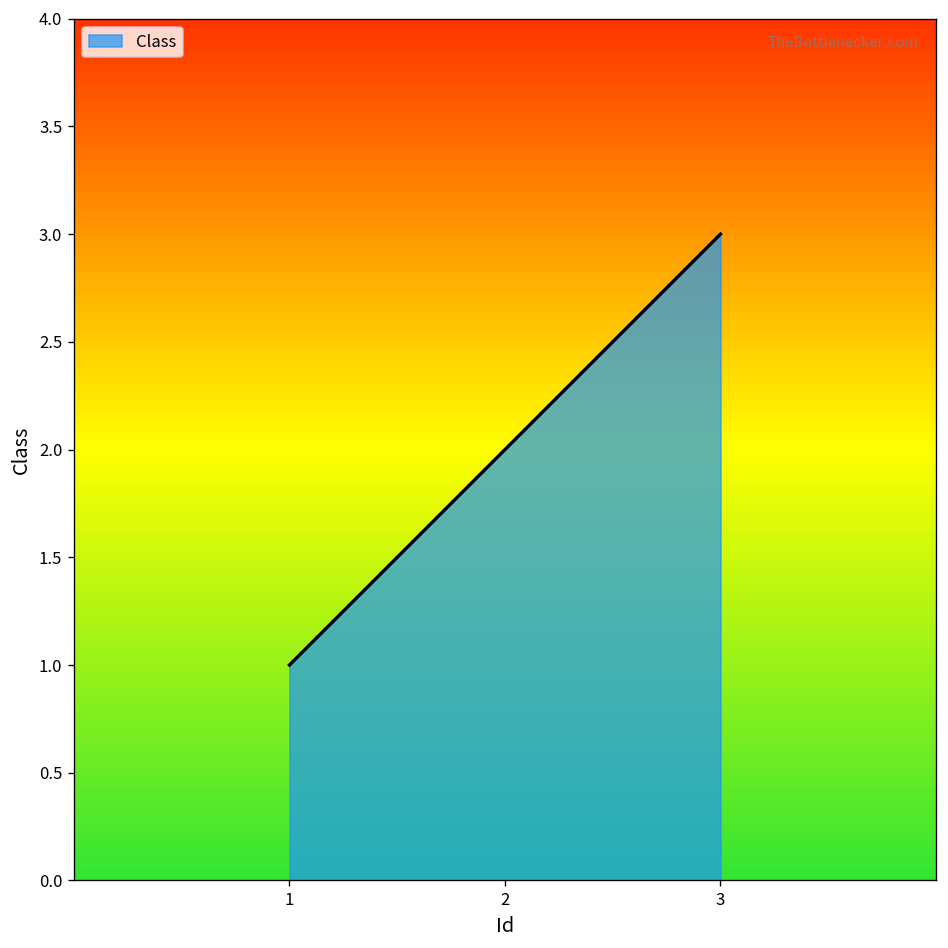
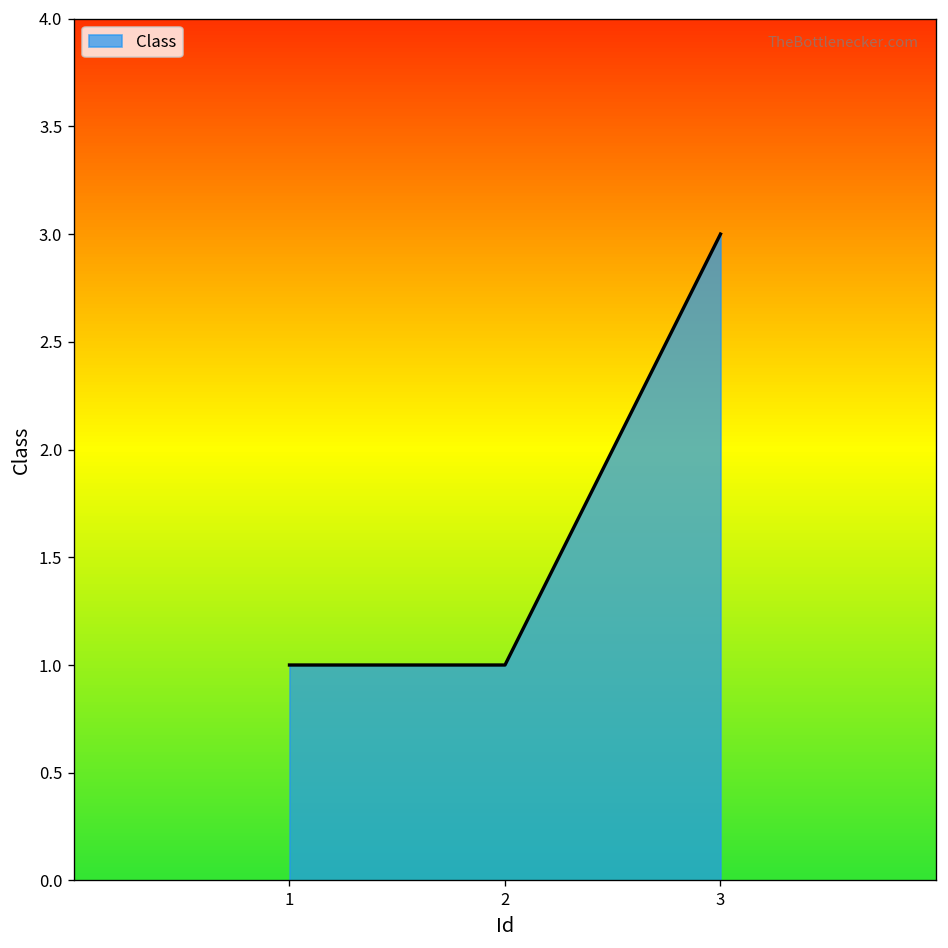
  {
    "1": 1,
-   "2": 2,
+   "2": 1,
    "3": 3
  }
